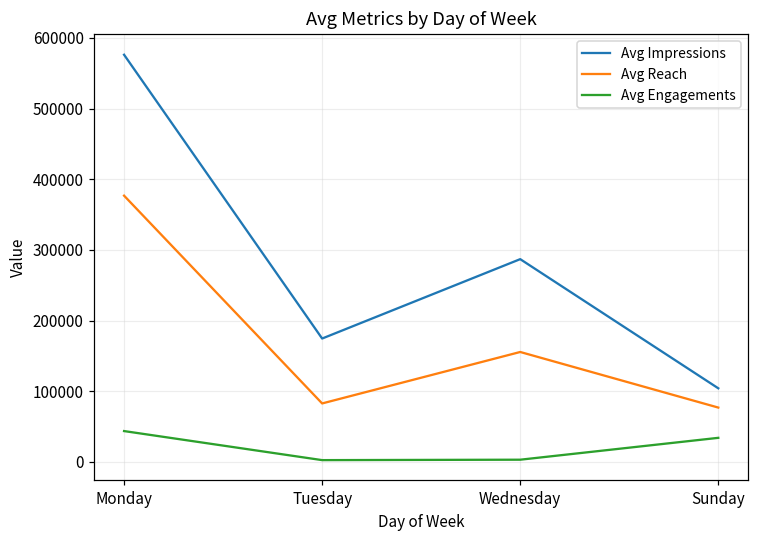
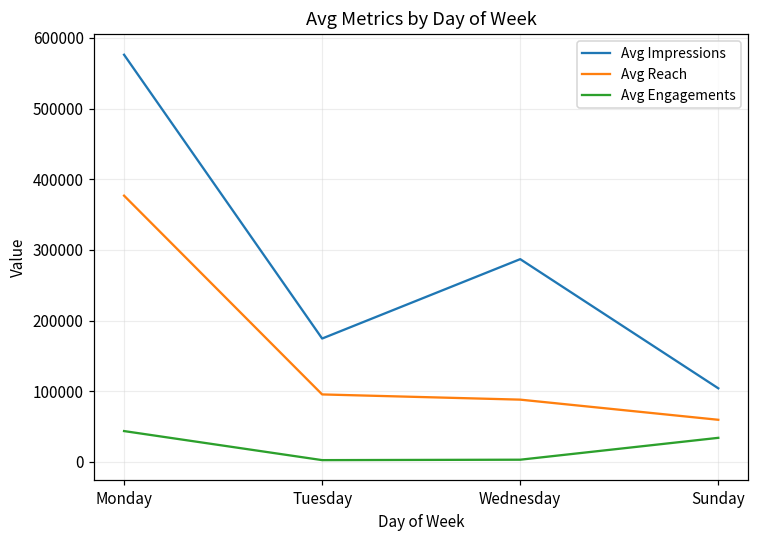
  {
    "Avg Impressions": {
      "Monday": 580000,
      "Tuesday": 170000,
      "Wednesday": 290000,
      "Sunday": 100000
    },
    "Avg Reach": {
      "Monday": 380000,
-     "Tuesday": 80000,
-     "Wednesday": 160000,
-     "Sunday": 80000
+     "Tuesday": 100000,
+     "Wednesday": 90000,
+     "Sunday": 60000
    },
    "Avg Engagements": {
      "Monday": 40000,
      "Tuesday": 0,
      "Wednesday": 0,
      "Sunday": 30000
    }
  }
